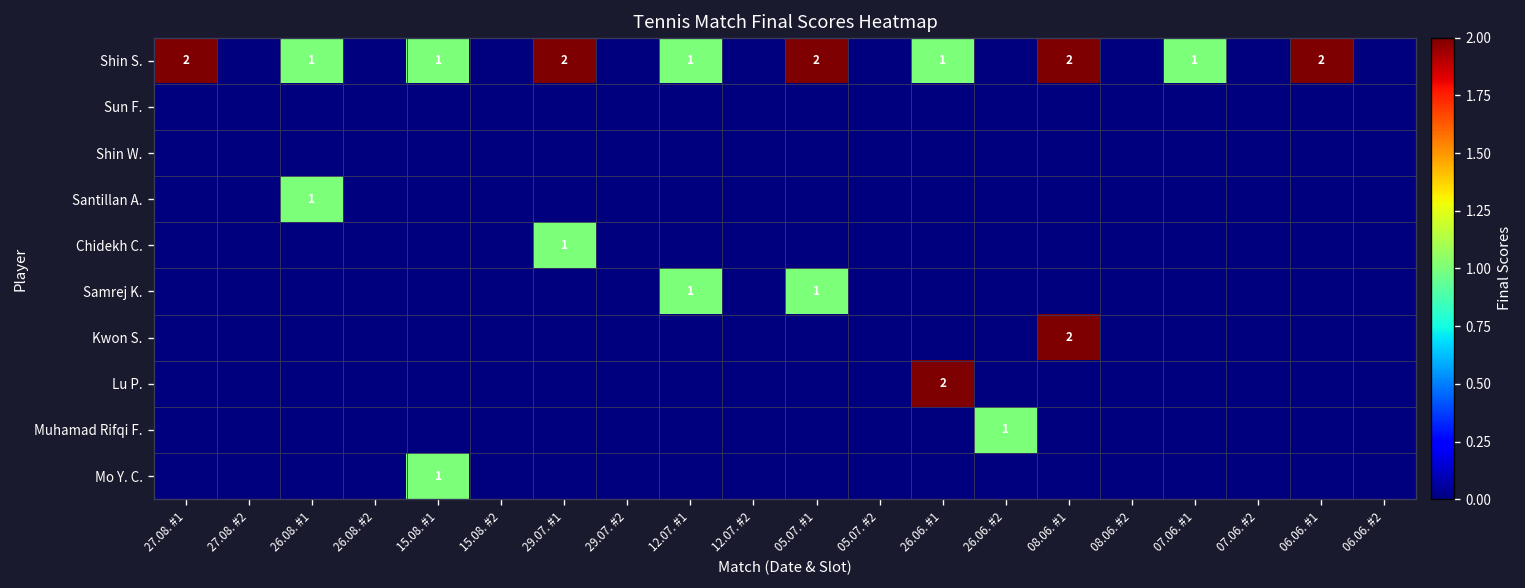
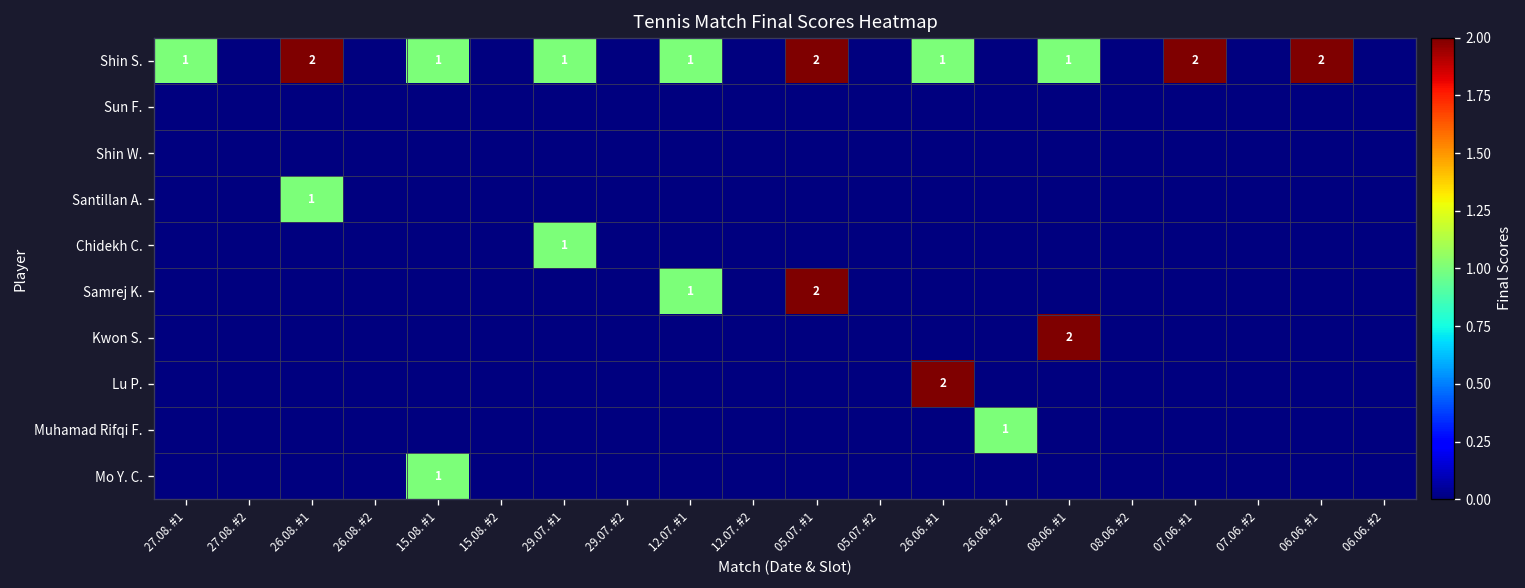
  {
    "Shin S.": {
-     "27.08. #1": 2,
-     "26.08. #1": 1,
+     "27.08. #1": 1,
+     "26.08. #1": 2,
      "15.08. #1": 1,
-     "29.07. #1": 2,
+     "29.07. #1": 1,
      "12.07. #1": 1,
      "05.07. #1": 2,
      "26.06. #1": 1,
-     "08.06. #1": 2,
-     "07.06. #1": 1,
+     "08.06. #1": 1,
+     "07.06. #1": 2,
      "06.06. #1": 2
    },
    "Santillan A.": {
      "26.08. #1": 1
    },
    "Chidekh C.": {
      "29.07. #1": 1
    },
    "Samrej K.": {
      "12.07. #1": 1,
-     "05.07. #1": 1
+     "05.07. #1": 2
    },
    "Kwon S.": {
      "08.06. #1": 2
    },
    "Lu P.": {
      "26.06. #1": 2
    },
    "Muhamad Rifqi F.": {
      "26.06. #2": 1
    },
    "Mo Y. C.": {
      "15.08. #1": 1
    }
  }
